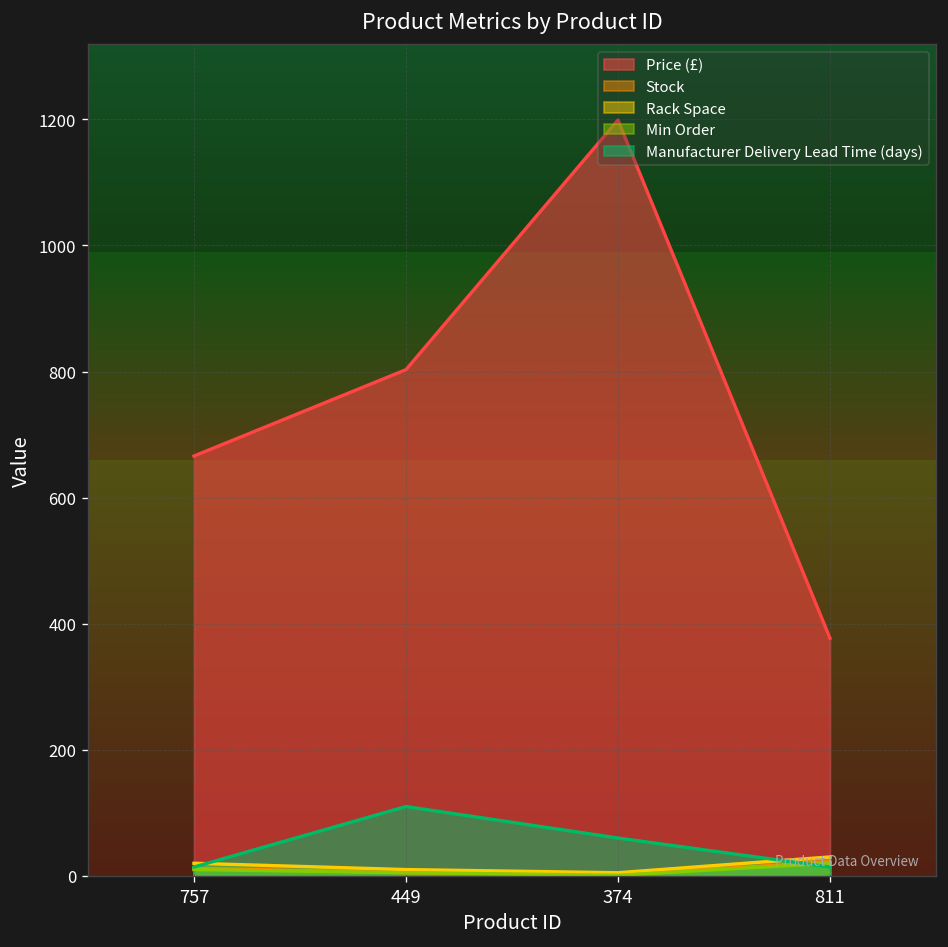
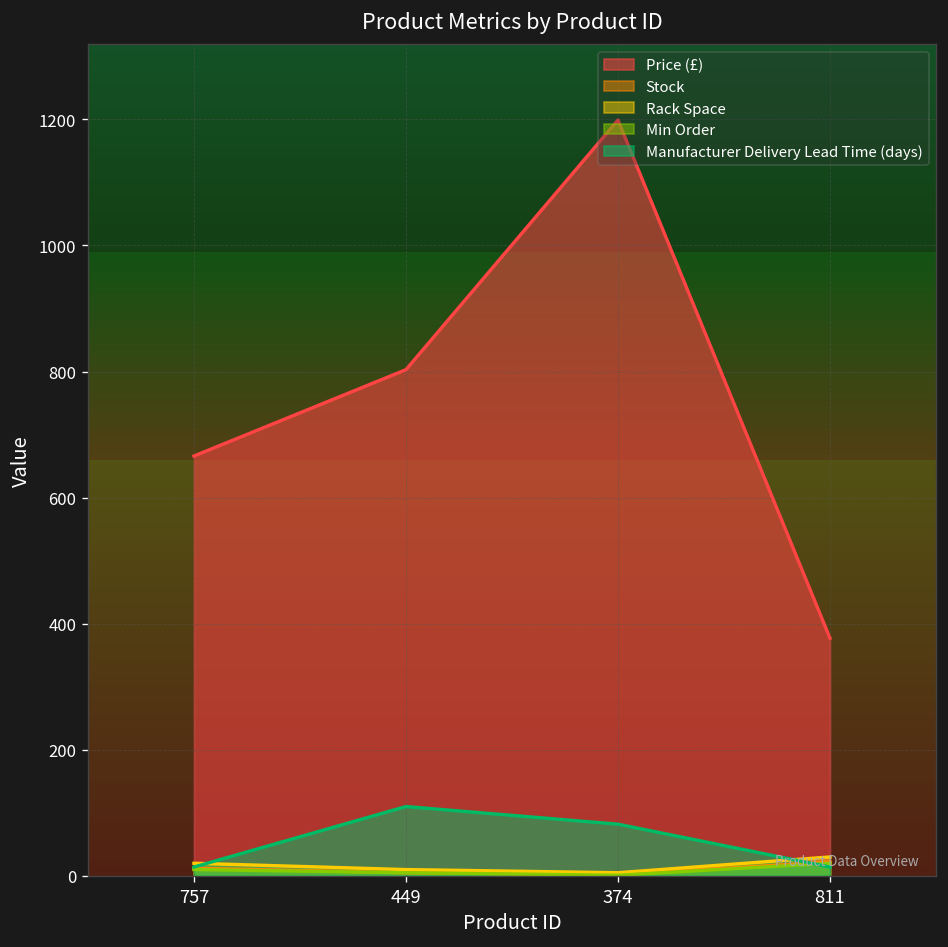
  {
    "Price (£)": {
      "757": 670,
      "449": 800,
      "811": 380
    },
    "Manufacturer Delivery Lead Time (days)": {
      "449": 110,
-     "374": 60,
+     "374": 80,
      "811": 10
    }
  }
